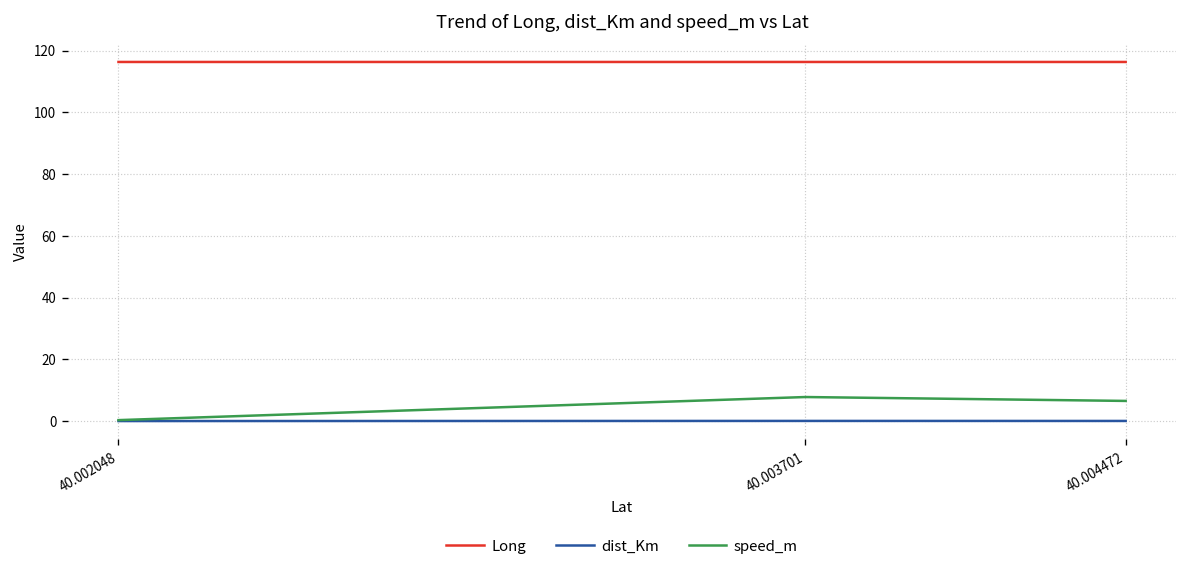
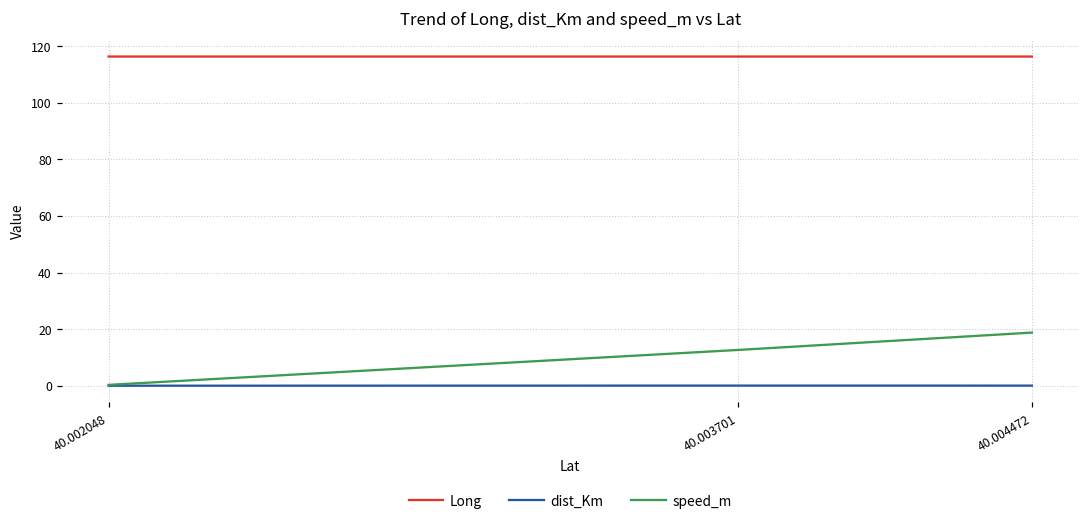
  {
    "Long": {
      "40.002048": 116,
      "40.003701": 116,
      "40.004472": 116
    },
    "dist_Km": {
      "40.003701": 0,
      "40.004472": 0
    },
    "speed_m": {
-     "40.003701": 8,
-     "40.004472": 7
+     "40.003701": 13,
+     "40.004472": 19
    }
  }
